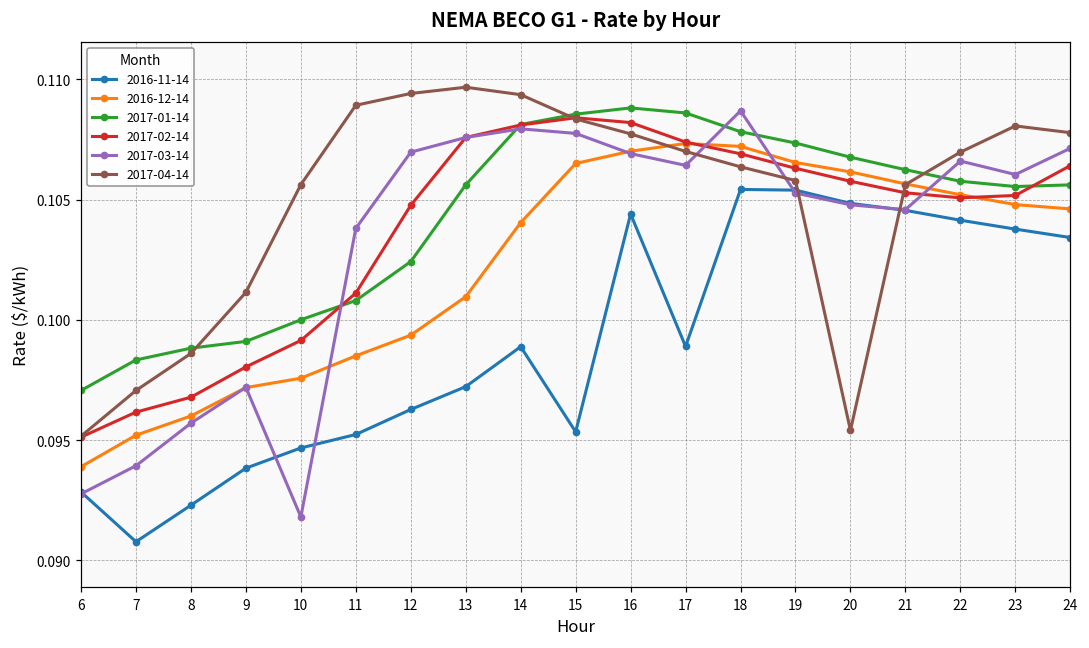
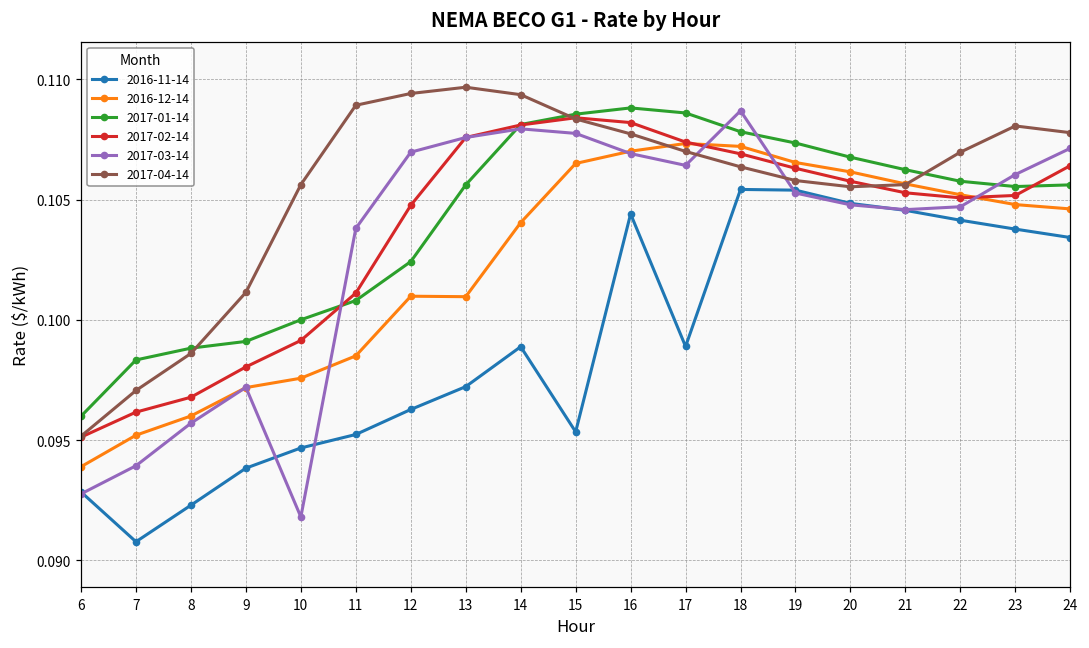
  {
    "2016-11-14": {
      "7": 0.0908,
      "8": 0.0923,
      "9": 0.0938,
      "10": 0.0947,
      "11": 0.0952,
      "12": 0.0963,
      "13": 0.0972,
      "14": 0.0989,
      "15": 0.0953,
      "16": 0.1044,
      "17": 0.0989,
      "18": 0.1054,
      "19": 0.1054,
      "22": 0.1041,
      "23": 0.1038,
      "24": 0.1034
    },
    "2016-12-14": {
      "6": 0.0939,
      "7": 0.0952,
      "8": 0.0960,
      "10": 0.0976,
      "11": 0.0985,
-     "12": 0.0994,
+     "12": 0.1010,
      "13": 0.1010,
      "14": 0.1040,
      "15": 0.1065,
      "18": 0.1072,
      "19": 0.1065,
      "20": 0.1062,
      "22": 0.1052,
      "23": 0.1048,
      "24": 0.1046
    },
    "2017-01-14": {
-     "6": 0.0971,
+     "6": 0.0960,
      "7": 0.0983,
      "8": 0.0988,
      "9": 0.0991,
      "10": 0.1000,
      "11": 0.1008,
      "12": 0.1024,
      "13": 0.1056,
      "15": 0.1086,
      "16": 0.1088,
      "17": 0.1086,
      "18": 0.1078,
      "19": 0.1074,
      "20": 0.1068,
      "21": 0.1062,
      "22": 0.1058,
      "23": 0.1055,
      "24": 0.1056
    },
    "2017-02-14": {
      "7": 0.0962,
      "8": 0.0968,
      "9": 0.0980,
      "10": 0.0991,
      "11": 0.1011,
      "12": 0.1048,
      "16": 0.1082,
      "18": 0.1069,
      "19": 0.1063,
      "20": 0.1058,
      "21": 0.1053,
      "22": 0.1051,
      "23": 0.1052,
      "24": 0.1064
    },
    "2017-03-14": {
      "7": 0.0939,
      "8": 0.0957,
      "10": 0.0918,
      "11": 0.1038,
      "12": 0.1070,
      "14": 0.1079,
      "15": 0.1078,
      "17": 0.1064,
      "18": 0.1087,
      "19": 0.1053,
-     "22": 0.1066,
+     "22": 0.1047,
      "23": 0.1060,
      "24": 0.1071
    },
    "2017-04-14": {
      "7": 0.0971,
      "8": 0.0986,
      "9": 0.1011,
      "10": 0.1056,
      "11": 0.1089,
      "12": 0.1094,
      "13": 0.1097,
      "14": 0.1094,
      "16": 0.1077,
      "17": 0.1070,
      "18": 0.1064,
      "19": 0.1058,
-     "20": 0.0954,
+     "20": 0.1055,
      "22": 0.1070,
      "23": 0.1081,
      "24": 0.1078
    }
  }
